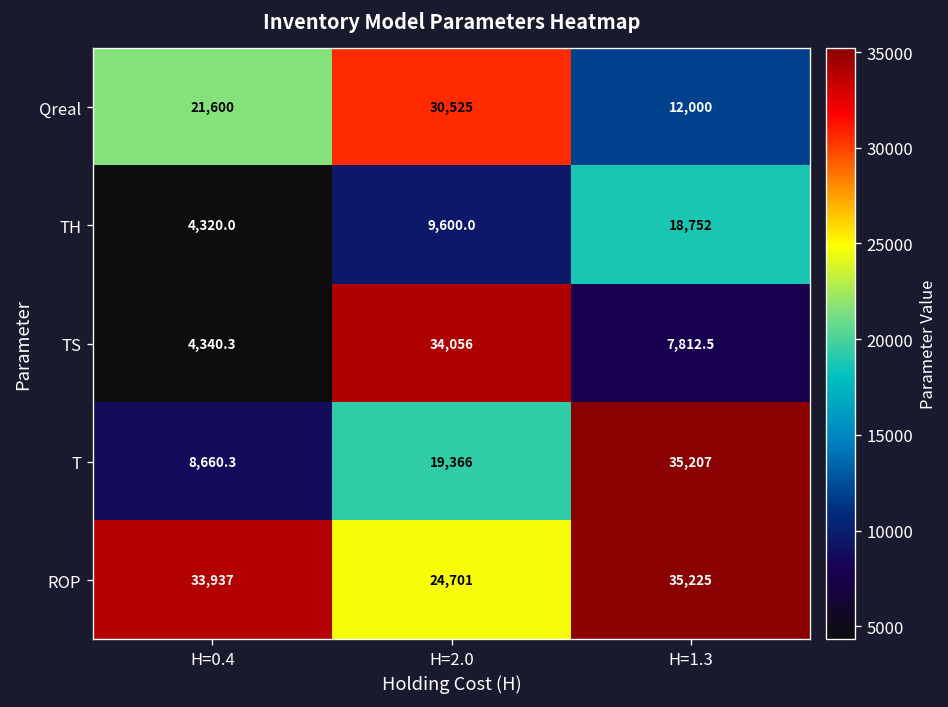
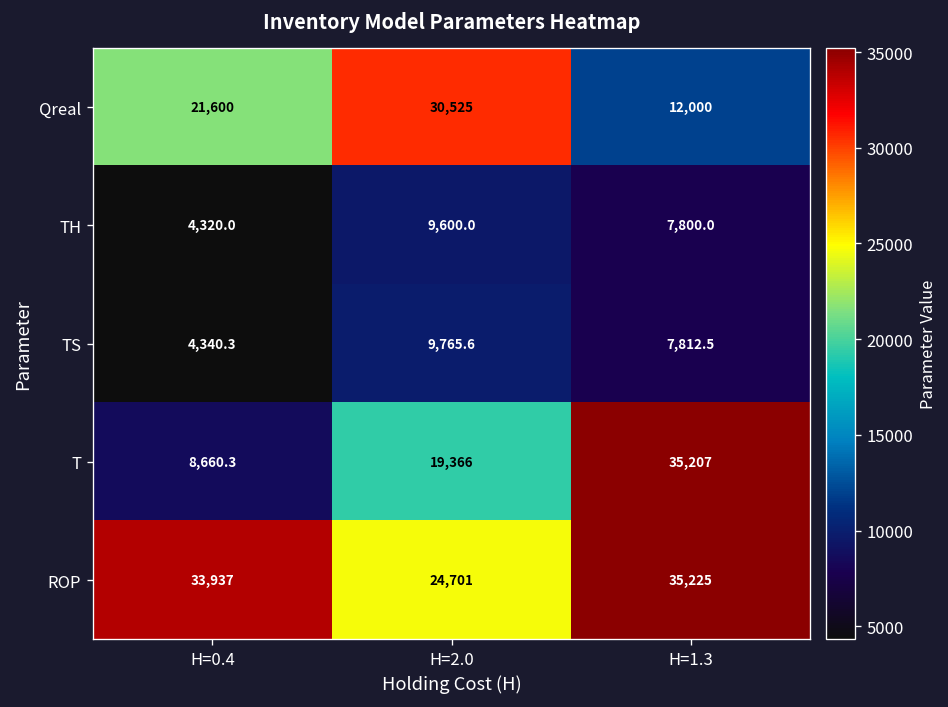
  {
    "Qreal": {
      "H=0.4": "21,600",
      "H=2.0": "30,525",
      "H=1.3": "12,000"
    },
    "TH": {
      "H=0.4": "4,320.0",
      "H=2.0": "9,600.0",
-     "H=1.3": "18,752"
+     "H=1.3": "7,800.0"
    },
    "TS": {
      "H=0.4": "4,340.3",
-     "H=2.0": "34,056",
+     "H=2.0": "9,765.6",
      "H=1.3": "7,812.5"
    },
    "T": {
      "H=0.4": "8,660.3",
      "H=2.0": "19,366",
      "H=1.3": "35,207"
    },
    "ROP": {
      "H=0.4": "33,937",
      "H=2.0": "24,701",
      "H=1.3": "35,225"
    }
  }
